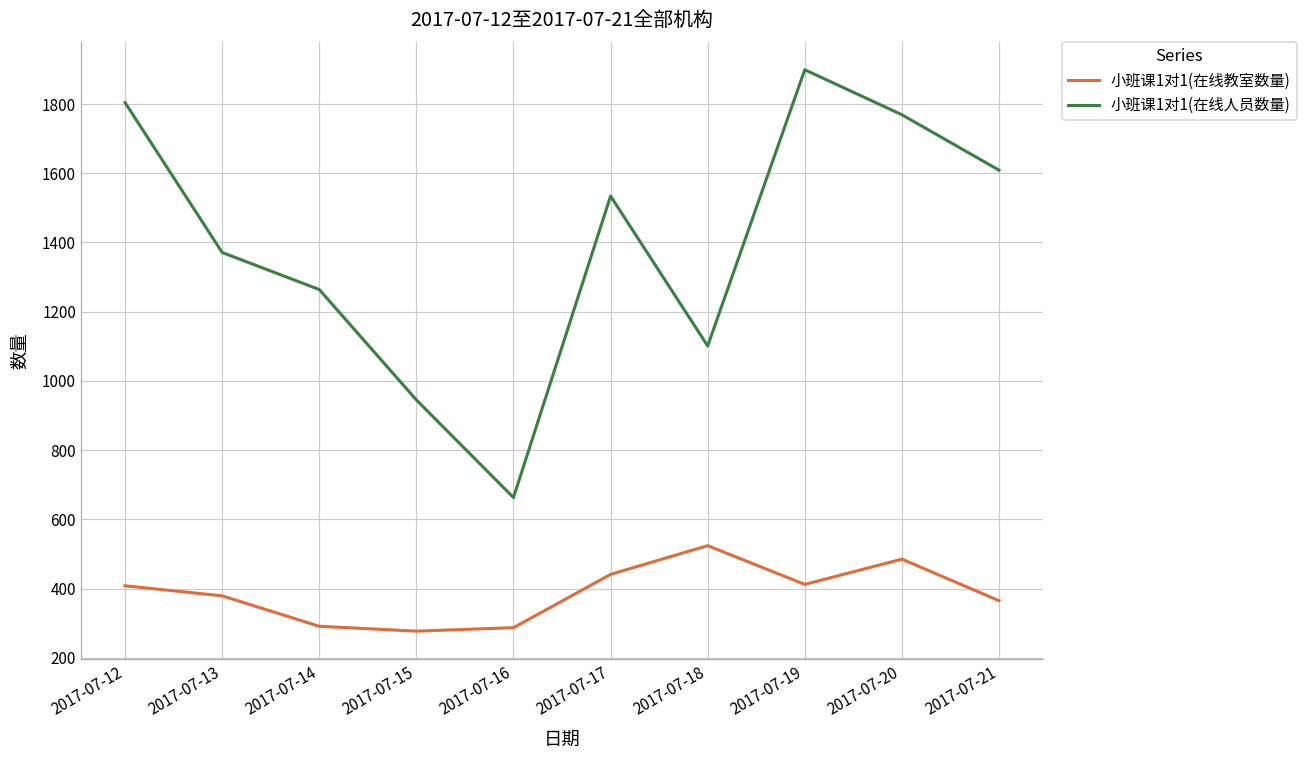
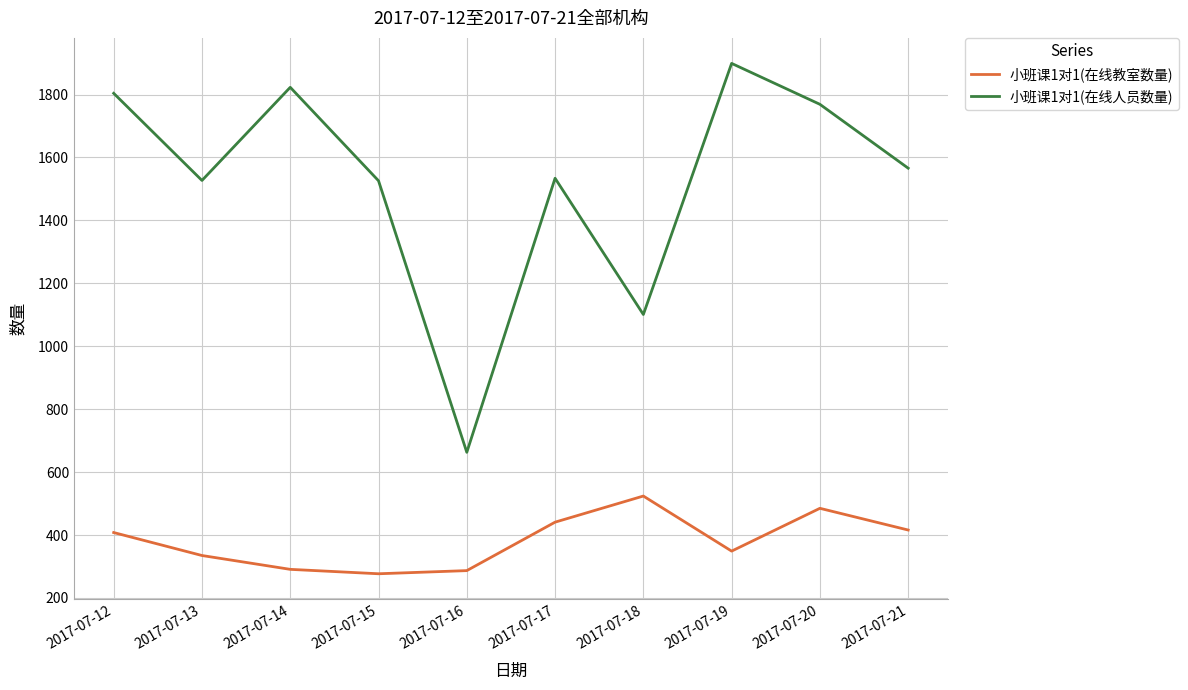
  {
    "小班课1对1(在线教室数量)": {
      "2017-07-12": 410,
-     "2017-07-13": 380,
+     "2017-07-13": 340,
      "2017-07-14": 290,
      "2017-07-15": 280,
      "2017-07-16": 290,
      "2017-07-17": 440,
      "2017-07-18": 520,
-     "2017-07-19": 410,
+     "2017-07-19": 350,
      "2017-07-20": 490,
-     "2017-07-21": 370
+     "2017-07-21": 420
    },
    "小班课1对1(在线人员数量)": {
      "2017-07-12": 1800,
-     "2017-07-13": 1370,
-     "2017-07-14": 1260,
-     "2017-07-15": 950,
+     "2017-07-13": 1530,
+     "2017-07-14": 1820,
+     "2017-07-15": 1530,
      "2017-07-16": 660,
      "2017-07-17": 1530,
      "2017-07-18": 1100,
      "2017-07-19": 1900,
      "2017-07-20": 1770,
-     "2017-07-21": 1610
+     "2017-07-21": 1570
    }
  }
